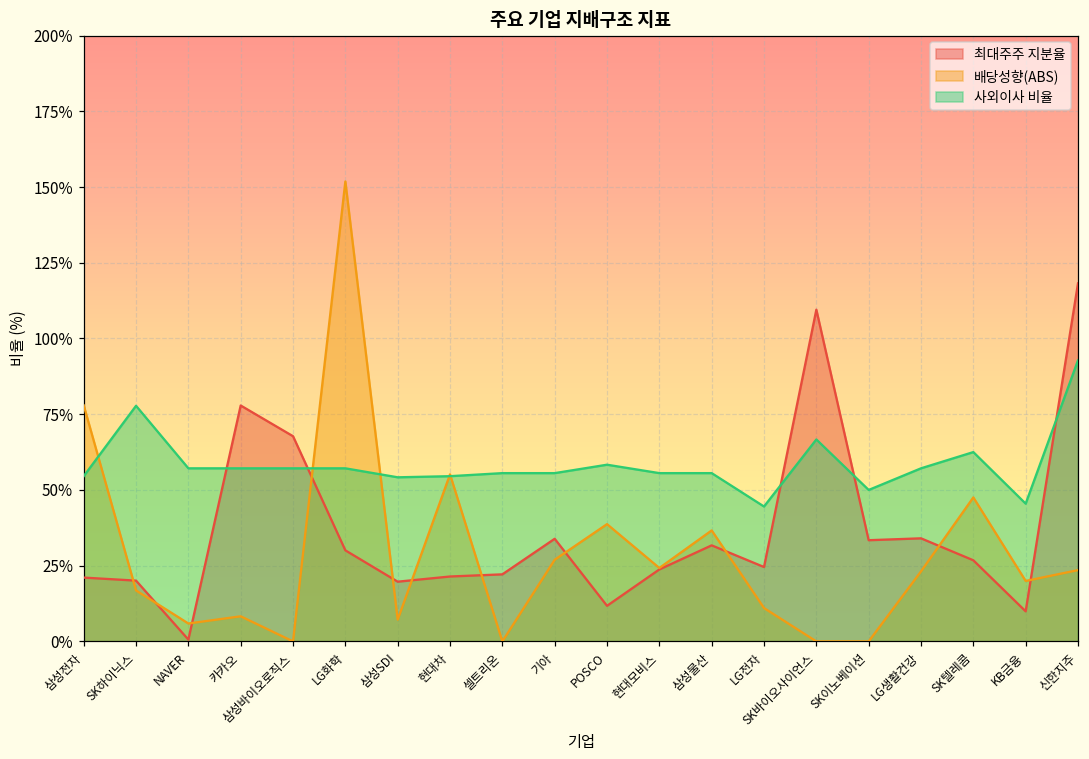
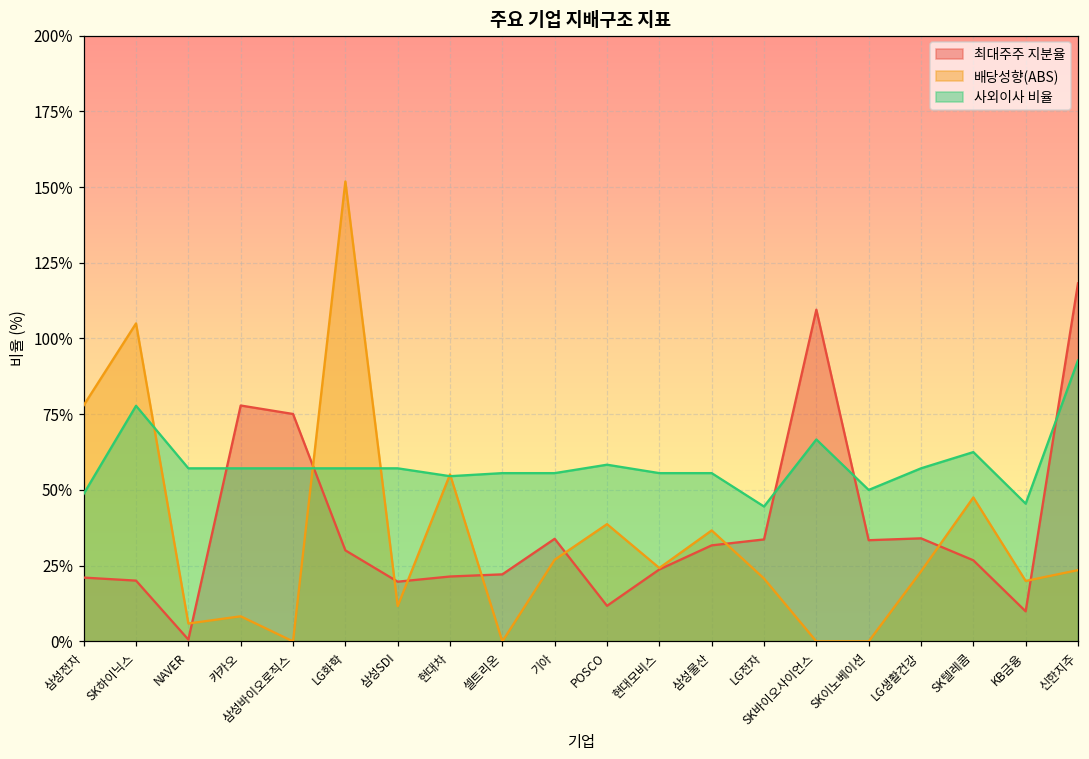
  {
    "최대주주 지분율": {
      "삼성전자": "21%",
      "SK하이닉스": "20%",
      "NAVER": "1%",
      "카카오": "78%",
-     "삼성바이오로직스": "68%",
+     "삼성바이오로직스": "75%",
      "LG화학": "30%",
      "삼성SDI": "20%",
      "현대차": "21%",
      "셀트리온": "22%",
      "기아": "34%",
      "POSCO": "12%",
      "삼성물산": "32%",
-     "LG전자": "25%",
+     "LG전자": "34%",
      "SK바이오사이언스": "110%",
      "SK이노베이션": "33%",
      "LG생활건강": "34%",
      "SK텔레콤": "27%",
      "KB금융": "10%",
      "신한지주": "118%"
    },
    "배당성향(ABS)": {
      "삼성전자": "78%",
-     "SK하이닉스": "17%",
+     "SK하이닉스": "105%",
      "NAVER": "6%",
      "카카오": "8%",
      "삼성바이오로직스": "0%",
      "LG화학": "152%",
-     "삼성SDI": "7%",
+     "삼성SDI": "12%",
      "셀트리온": "0%",
      "기아": "27%",
      "POSCO": "39%",
      "삼성물산": "37%",
-     "LG전자": "11%",
+     "LG전자": "21%",
      "SK바이오사이언스": "0%",
      "SK이노베이션": "0%",
      "LG생활건강": "23%",
      "SK텔레콤": "48%",
      "KB금융": "20%",
      "신한지주": "24%"
    },
    "사외이사 비율": {
-     "삼성전자": "55%",
+     "삼성전자": "49%",
      "SK하이닉스": "78%",
      "NAVER": "57%",
      "카카오": "57%",
      "삼성바이오로직스": "57%",
      "LG화학": "57%",
-     "삼성SDI": "54%",
+     "삼성SDI": "57%",
      "셀트리온": "56%",
      "기아": "56%",
      "POSCO": "58%",
      "현대모비스": "56%",
      "삼성물산": "56%",
      "LG전자": "45%",
      "SK바이오사이언스": "67%",
      "SK이노베이션": "50%",
      "LG생활건강": "57%",
      "SK텔레콤": "63%",
      "KB금융": "45%",
      "신한지주": "93%"
    }
  }
